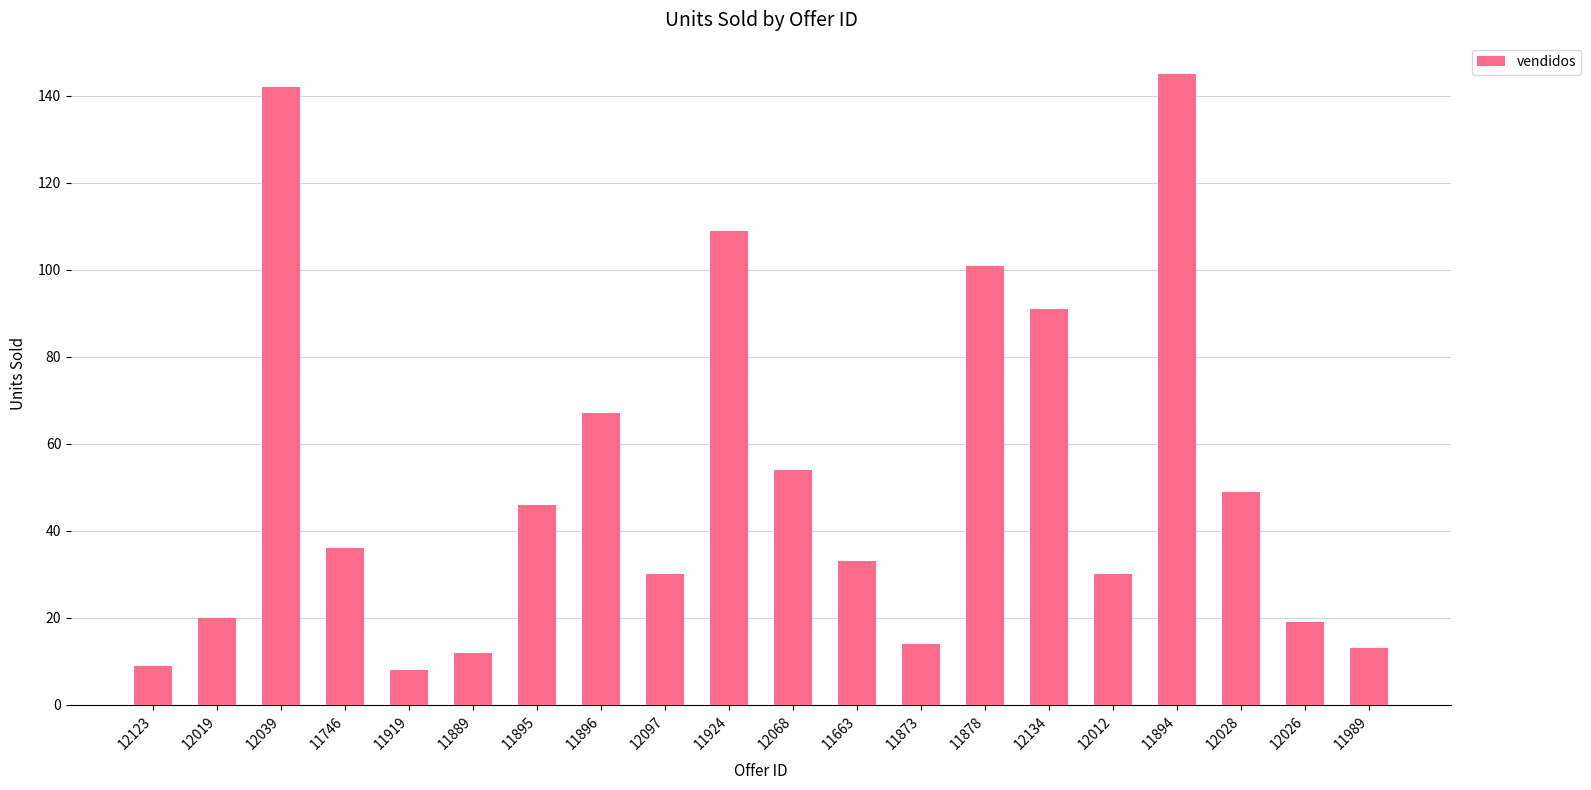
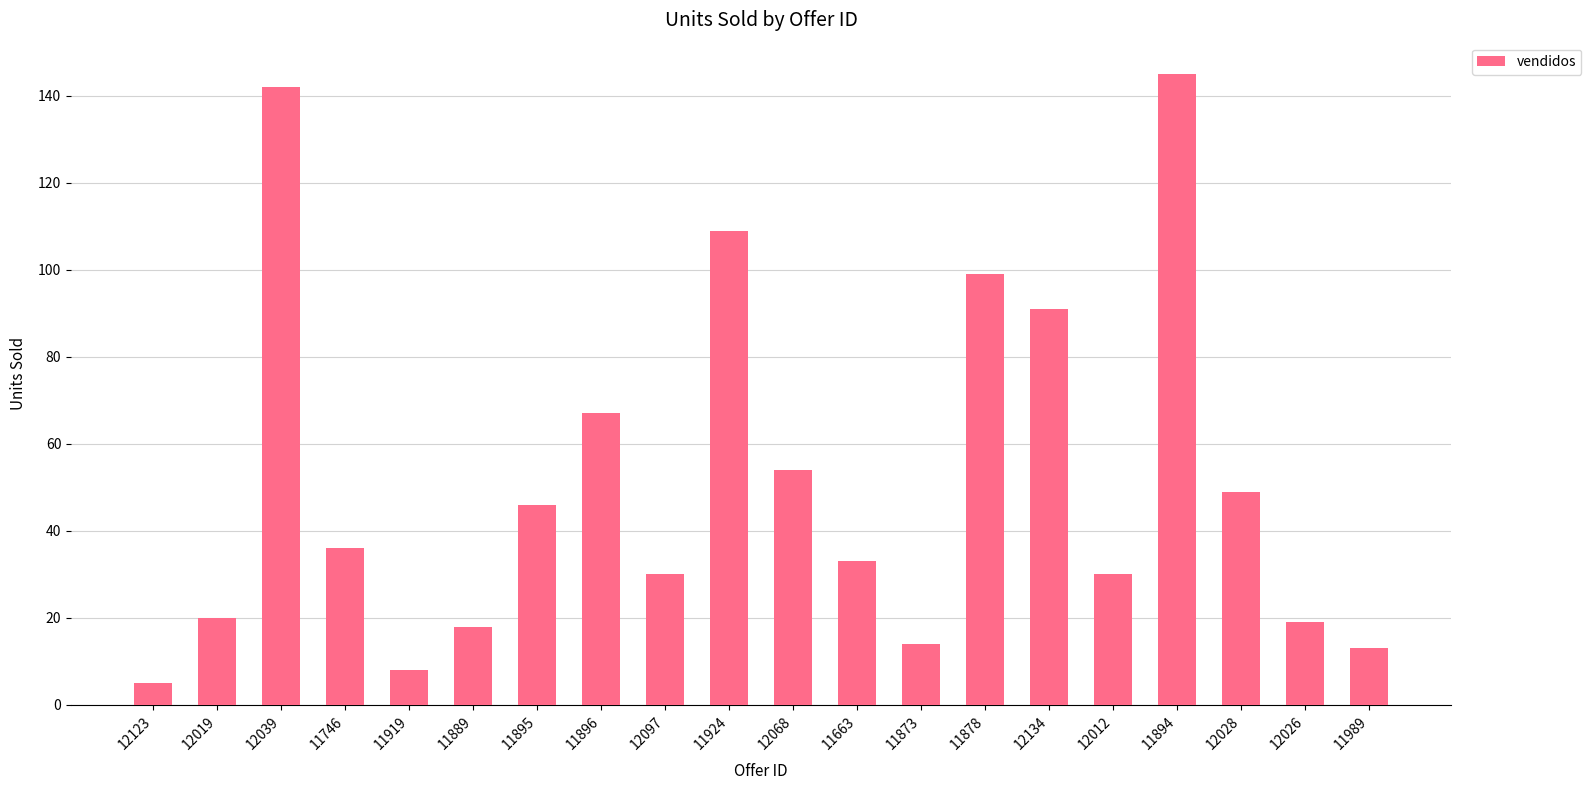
  {
-   "12123": 9,
+   "12123": 5,
    "12019": 20,
    "12039": 142,
    "11746": 36,
    "11919": 8,
-   "11889": 12,
+   "11889": 18,
    "11895": 46,
    "11896": 67,
    "12097": 30,
    "11924": 109,
    "12068": 54,
    "11663": 33,
    "11873": 14,
-   "11878": 101,
+   "11878": 99,
    "12134": 91,
    "12012": 30,
    "11894": 145,
    "12028": 49,
    "12026": 19,
    "11989": 13
  }
